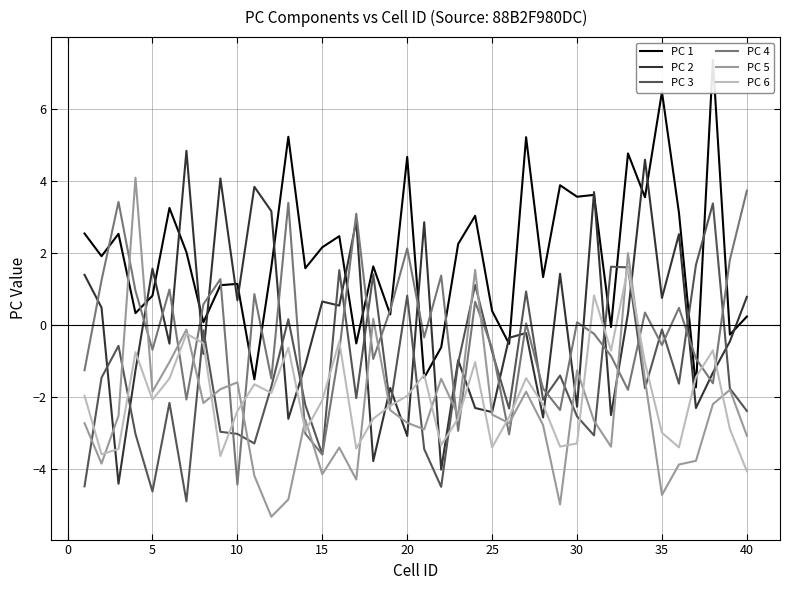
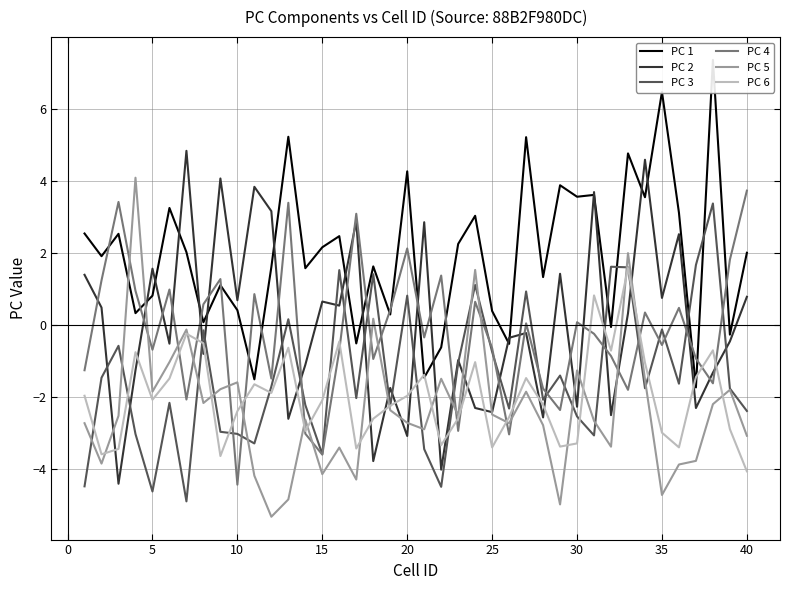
  {
    "PC 1": {
      "5": 0.8,
-     "10": 1.1,
+     "10": 0.4,
      "15": 2.2,
-     "20": 4.7,
+     "20": 4.3,
      "25": 0.4,
      "30": 3.6,
-     "40": 0.2
+     "40": 2.0
    }
  }
